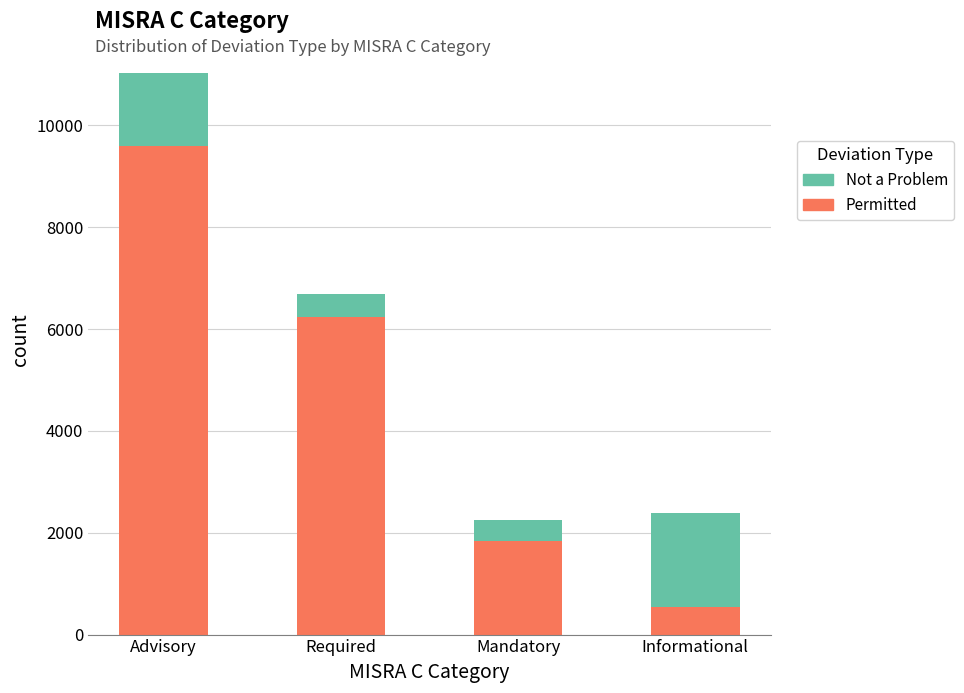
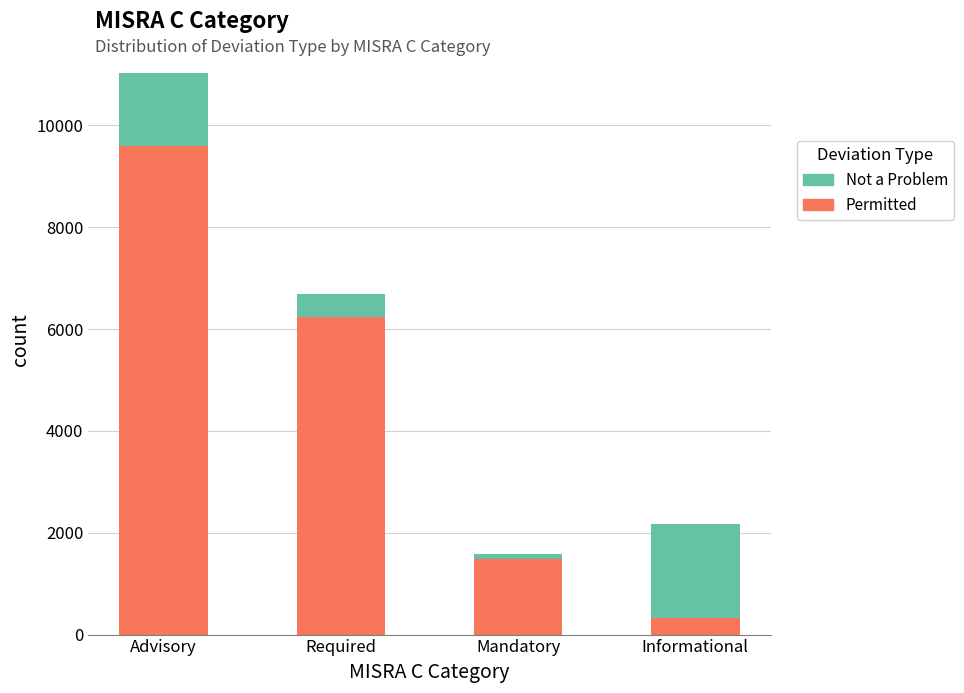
  {
    "Permitted": {
      "Advisory": 9600,
      "Required": 6200,
-     "Mandatory": 1800,
-     "Informational": 500
+     "Mandatory": 1500,
+     "Informational": 300
    },
    "Not a Problem": {
      "Advisory": 1400,
      "Required": 400,
-     "Mandatory": 400,
+     "Mandatory": 100,
      "Informational": 1900
    }
  }
